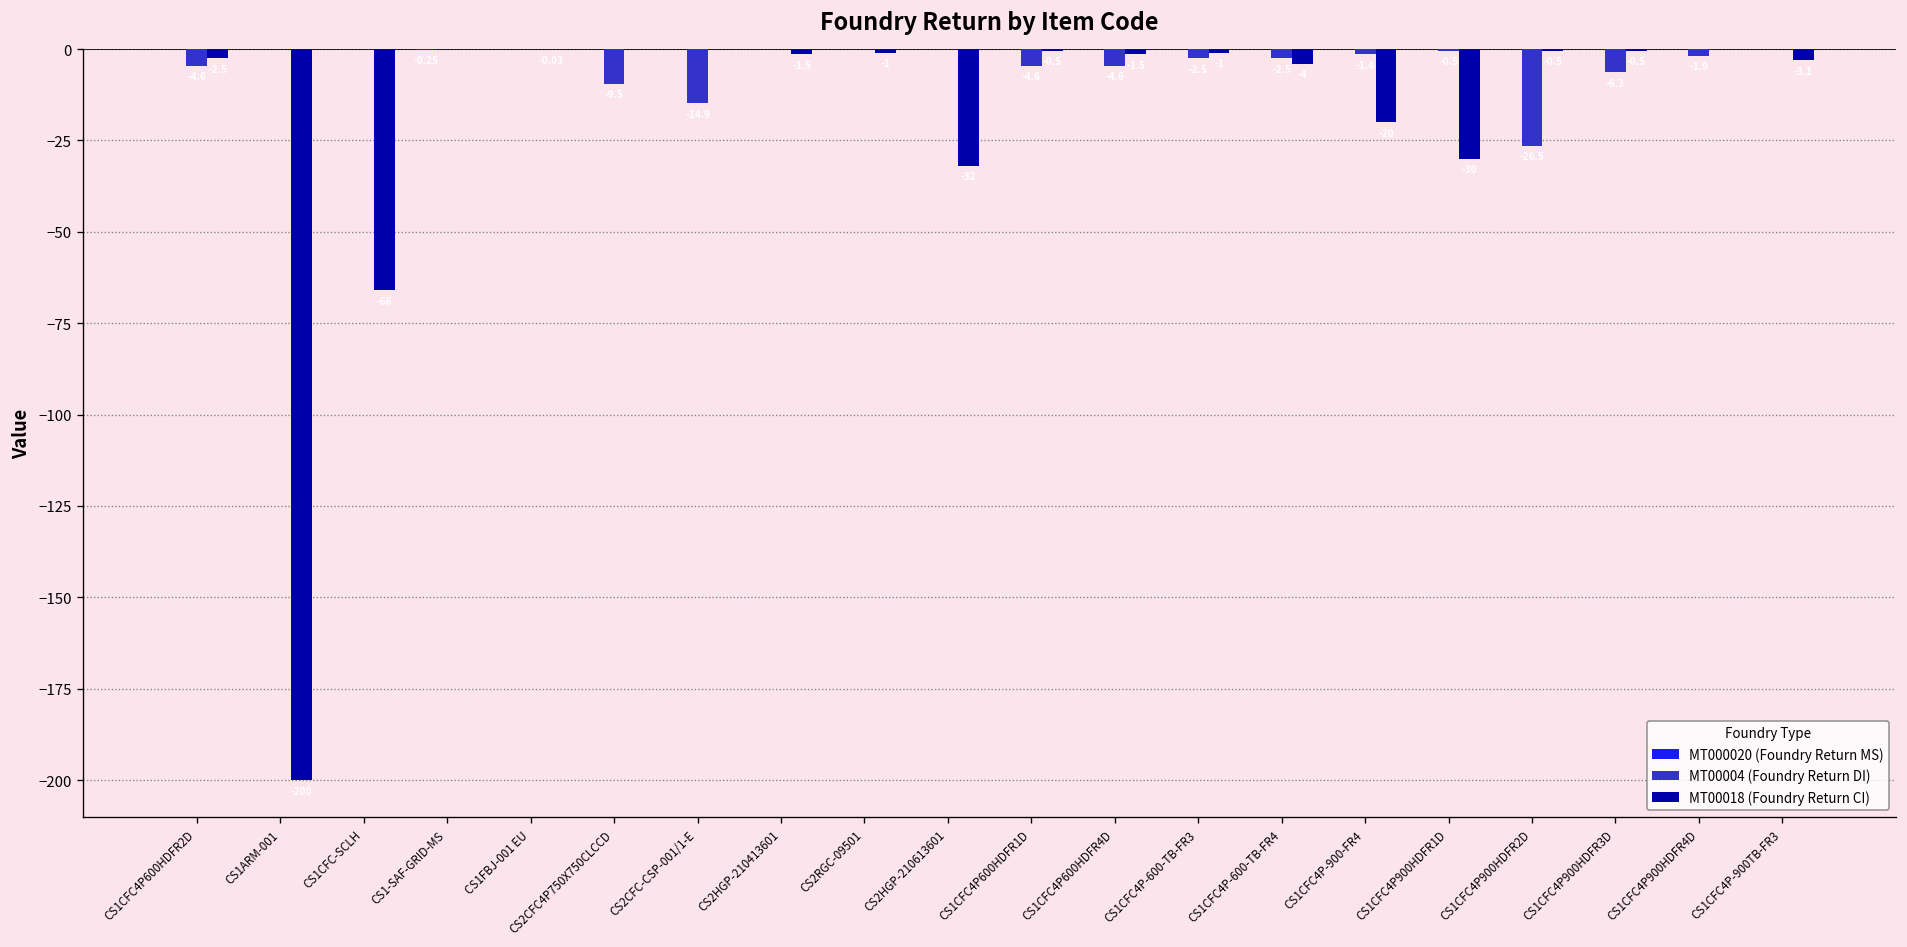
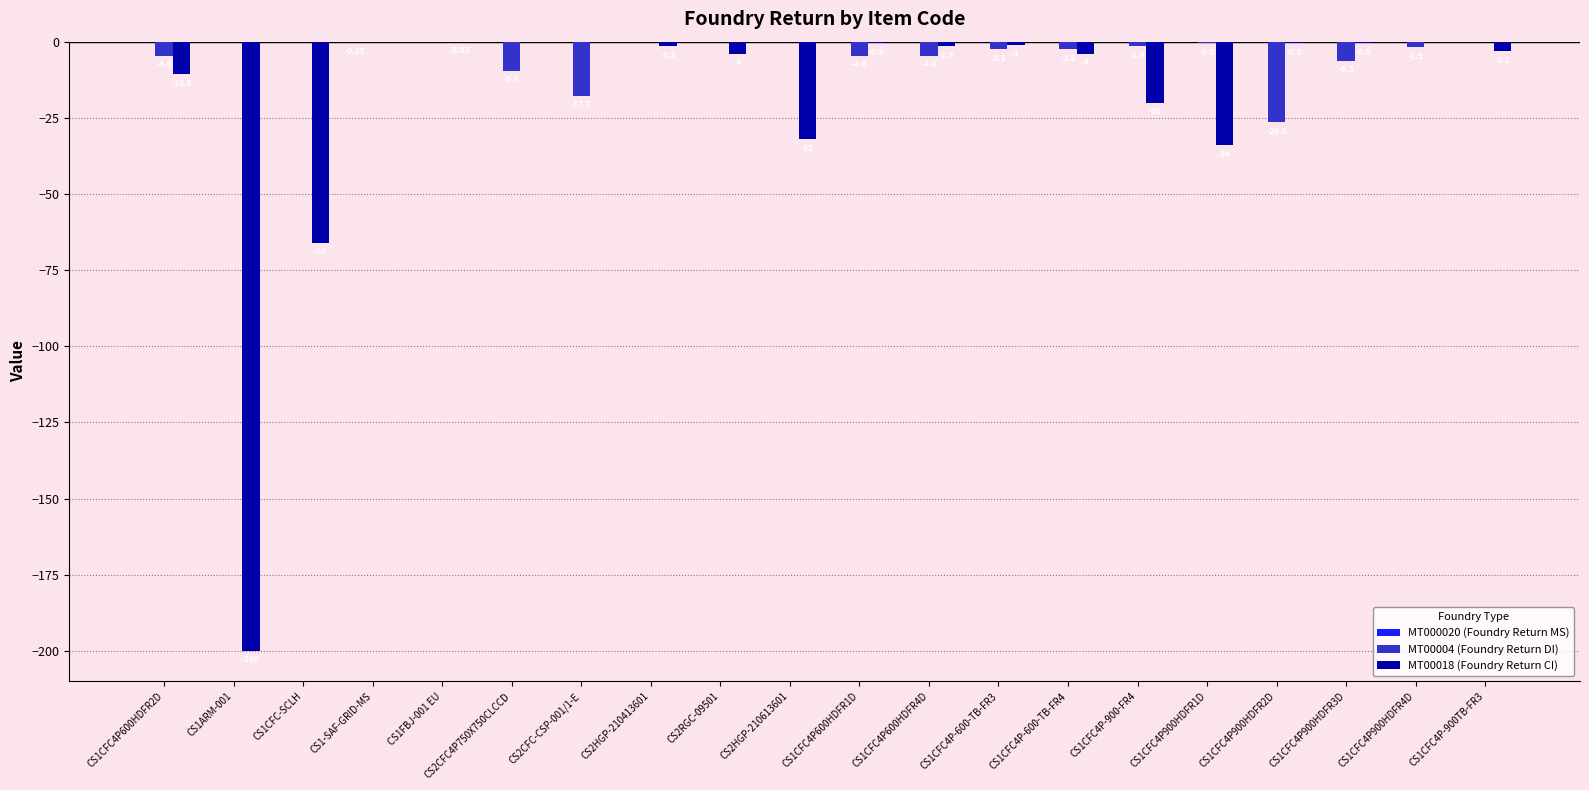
  {
    "MT000020 (Foundry Return MS)": {
      "CS1CFC4P600HDFR2D": 0,
      "CS1ARM-001": 0,
      "CS1CFC-SCLH": 0,
      "CS1FBJ-001 EU": 0,
      "CS2CFC4P750X750CLCCD": 0,
      "CS2CFC-CSP-001/1-E": 0,
      "CS2HGP-210413601": 0,
      "CS2RGC-09501": 0,
      "CS2HGP-210613601": 0,
      "CS1CFC4P600HDFR1D": 0,
      "CS1CFC4P600HDFR4D": 0,
      "CS1CFC4P-600-TB-FR3": 0,
      "CS1CFC4P-600-TB-FR4": 0,
      "CS1CFC4P-900-FR4": 0,
      "CS1CFC4P900HDFR1D": 0,
      "CS1CFC4P900HDFR2D": 0,
      "CS1CFC4P900HDFR3D": 0,
      "CS1CFC4P900HDFR4D": 0,
      "CS1CFC4P-900TB-FR3": 0
    },
    "MT00004 (Foundry Return DI)": {
      "CS1CFC4P600HDFR2D": -5,
      "CS1ARM-001": 0,
      "CS1CFC-SCLH": 0,
      "CS1-SAF-GRID-MS": 0,
      "CS1FBJ-001 EU": 0,
      "CS2CFC4P750X750CLCCD": -10,
-     "CS2CFC-CSP-001/1-E": -15,
+     "CS2CFC-CSP-001/1-E": -18,
      "CS2HGP-210413601": 0,
      "CS2RGC-09501": 0,
      "CS2HGP-210613601": 0,
      "CS1CFC4P600HDFR1D": -5,
      "CS1CFC4P600HDFR4D": -5,
      "CS1CFC4P-600-TB-FR3": -3,
      "CS1CFC4P-600-TB-FR4": -3,
      "CS1CFC4P-900-FR4": -1,
      "CS1CFC4P900HDFR2D": -27,
      "CS1CFC4P900HDFR3D": -6,
      "CS1CFC4P900HDFR4D": -2,
      "CS1CFC4P-900TB-FR3": 0
    },
    "MT00018 (Foundry Return CI)": {
-     "CS1CFC4P600HDFR2D": -3,
+     "CS1CFC4P600HDFR2D": -11,
      "CS1ARM-001": -200,
      "CS1CFC-SCLH": -66,
      "CS1-SAF-GRID-MS": 0,
      "CS2CFC4P750X750CLCCD": 0,
      "CS2CFC-CSP-001/1-E": 0,
      "CS2HGP-210413601": -2,
-     "CS2RGC-09501": -1,
+     "CS2RGC-09501": -4,
      "CS2HGP-210613601": -32,
      "CS1CFC4P600HDFR4D": -2,
      "CS1CFC4P-600-TB-FR3": -1,
      "CS1CFC4P-600-TB-FR4": -4,
      "CS1CFC4P-900-FR4": -20,
-     "CS1CFC4P900HDFR1D": -30,
+     "CS1CFC4P900HDFR1D": -34,
      "CS1CFC4P900HDFR4D": 0,
      "CS1CFC4P-900TB-FR3": -3
    }
  }
